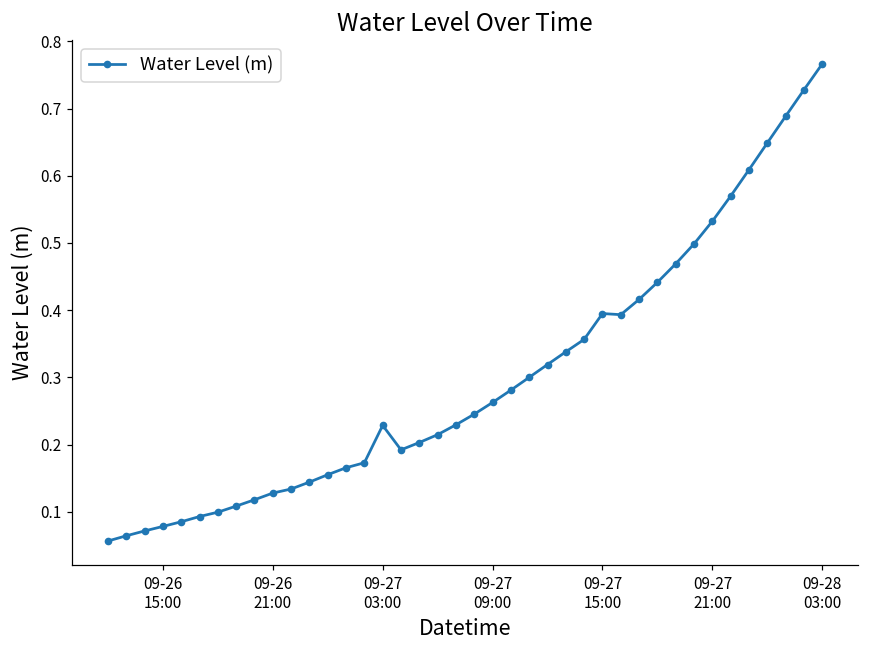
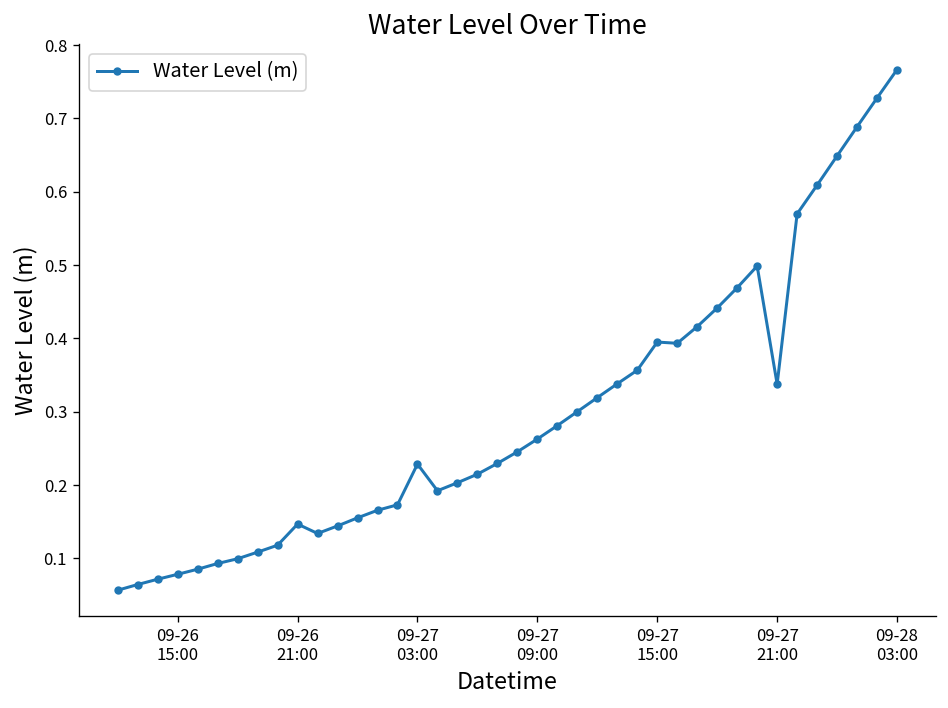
  {
    "09-26 15:00": 0.08,
-   "09-26 21:00": 0.13,
+   "09-26 21:00": 0.15,
    "09-27 03:00": 0.23,
    "09-27 09:00": 0.26,
    "09-27 15:00": 0.40,
-   "09-27 21:00": 0.53,
+   "09-27 21:00": 0.34,
    "09-28 03:00": 0.77
  }
